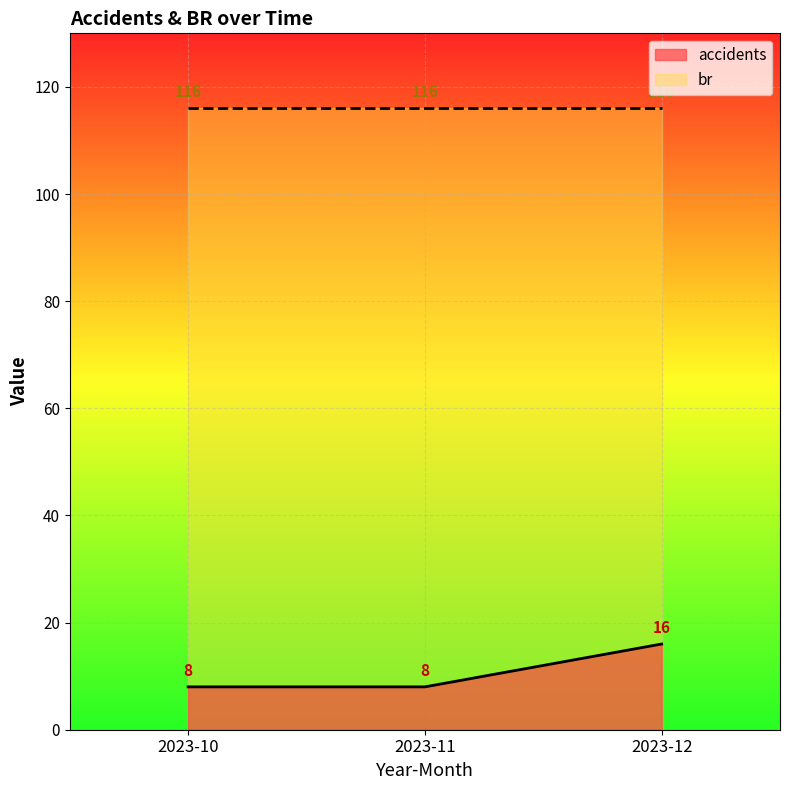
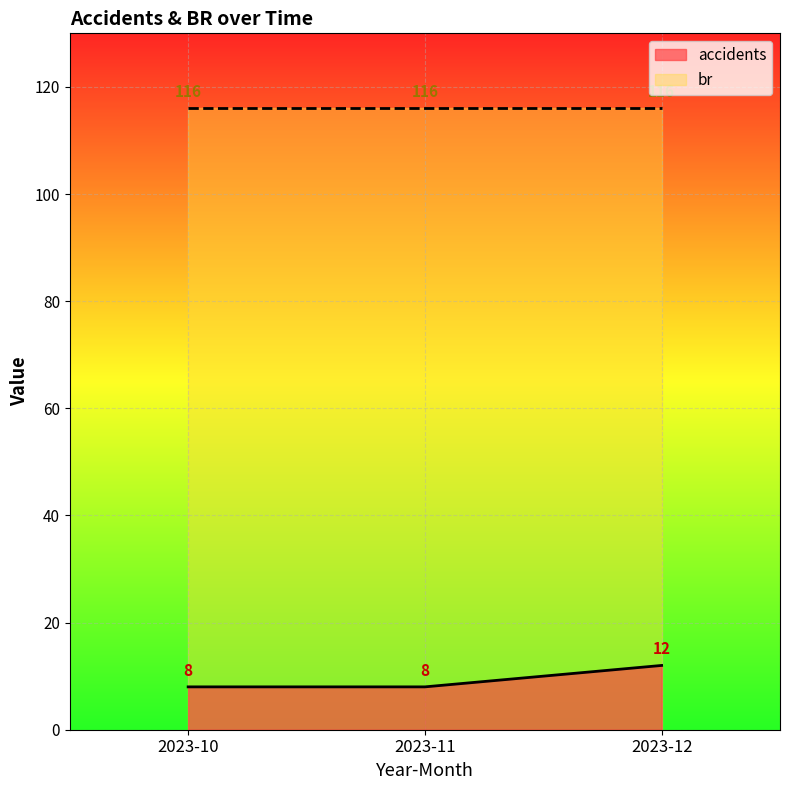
  {
    "accidents": {
      "2023-10": 8,
      "2023-11": 8,
-     "2023-12": 16
+     "2023-12": 12
    },
    "br": {
      "2023-10": 116,
      "2023-11": 116
    }
  }
